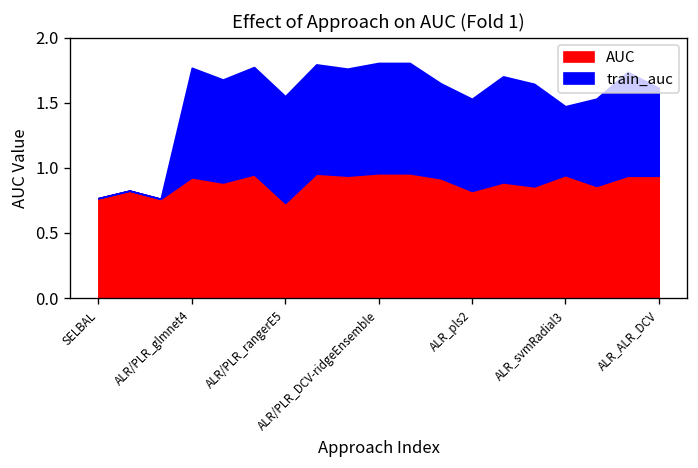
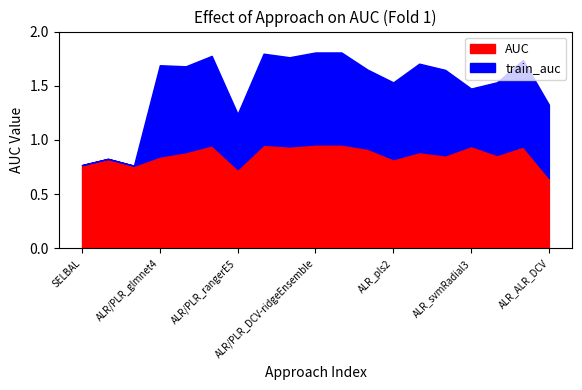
  {
    "AUC": {
-     "ALR/PLR_glmnet4": 0.93,
-     "ALR_ALR_DCV": 0.94
+     "ALR/PLR_glmnet4": 0.85,
+     "ALR_ALR_DCV": 0.65
    },
    "train_auc": {
      "ALR/PLR_glmnet4": 0.84,
-     "ALR/PLR_rangerE5": 0.82,
+     "ALR/PLR_rangerE5": 0.51,
      "ALR/PLR_DCV-ridgeEnsemble": 0.85,
      "ALR_pls2": 0.71,
      "ALR_svmRadial3": 0.53
    }
  }
